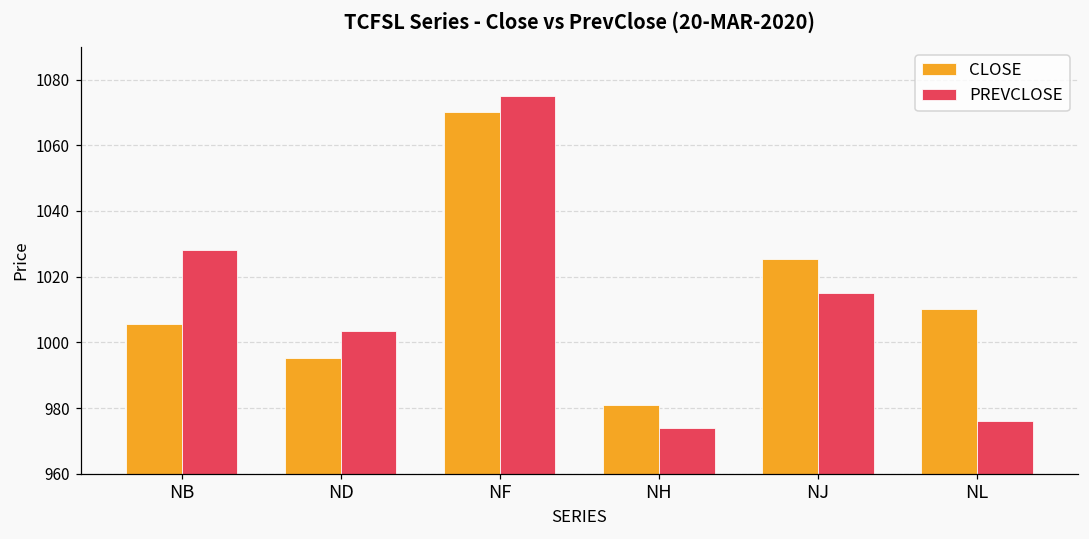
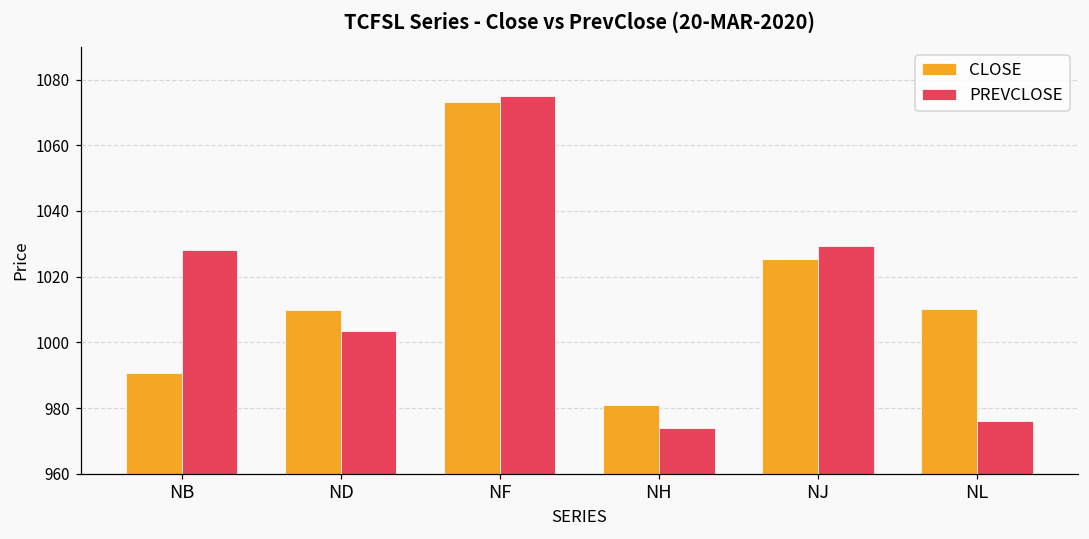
  {
    "CLOSE": {
-     "NB": 1006,
-     "ND": 995,
-     "NF": 1070,
+     "NB": 991,
+     "ND": 1010,
+     "NF": 1073,
      "NH": 981,
      "NJ": 1026,
      "NL": 1010
    },
    "PREVCLOSE": {
      "NB": 1028,
      "ND": 1003,
      "NF": 1075,
      "NH": 974,
-     "NJ": 1015,
+     "NJ": 1029,
      "NL": 976
    }
  }
